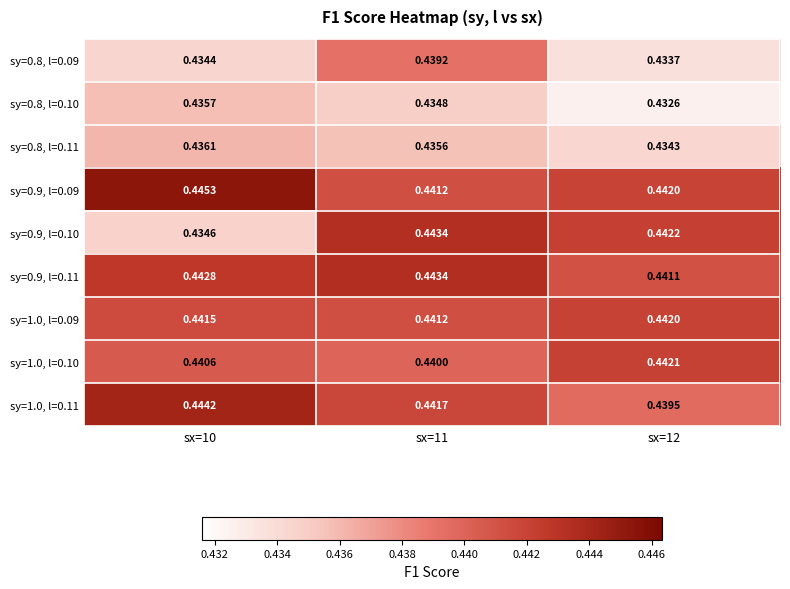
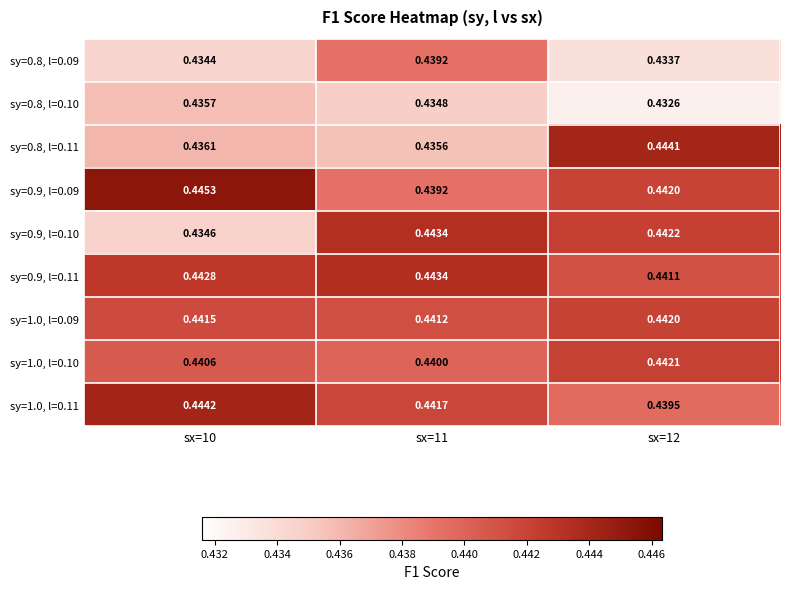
  {
    "sy=0.8, l=0.09": {
      "sx=10": 0.4344,
      "sx=11": 0.4392,
      "sx=12": 0.4337
    },
    "sy=0.8, l=0.10": {
      "sx=10": 0.4357,
      "sx=11": 0.4348,
      "sx=12": 0.4326
    },
    "sy=0.8, l=0.11": {
      "sx=10": 0.4361,
      "sx=11": 0.4356,
-     "sx=12": 0.4343
+     "sx=12": 0.4441
    },
    "sy=0.9, l=0.09": {
      "sx=10": 0.4453,
-     "sx=11": 0.4412,
+     "sx=11": 0.4392,
      "sx=12": 0.4420
    },
    "sy=0.9, l=0.10": {
      "sx=10": 0.4346,
      "sx=11": 0.4434,
      "sx=12": 0.4422
    },
    "sy=0.9, l=0.11": {
      "sx=10": 0.4428,
      "sx=11": 0.4434,
      "sx=12": 0.4411
    },
    "sy=1.0, l=0.09": {
      "sx=10": 0.4415,
      "sx=11": 0.4412,
      "sx=12": 0.4420
    },
    "sy=1.0, l=0.10": {
      "sx=10": 0.4406,
      "sx=11": 0.4400,
      "sx=12": 0.4421
    },
    "sy=1.0, l=0.11": {
      "sx=10": 0.4442,
      "sx=11": 0.4417,
      "sx=12": 0.4395
    }
  }
